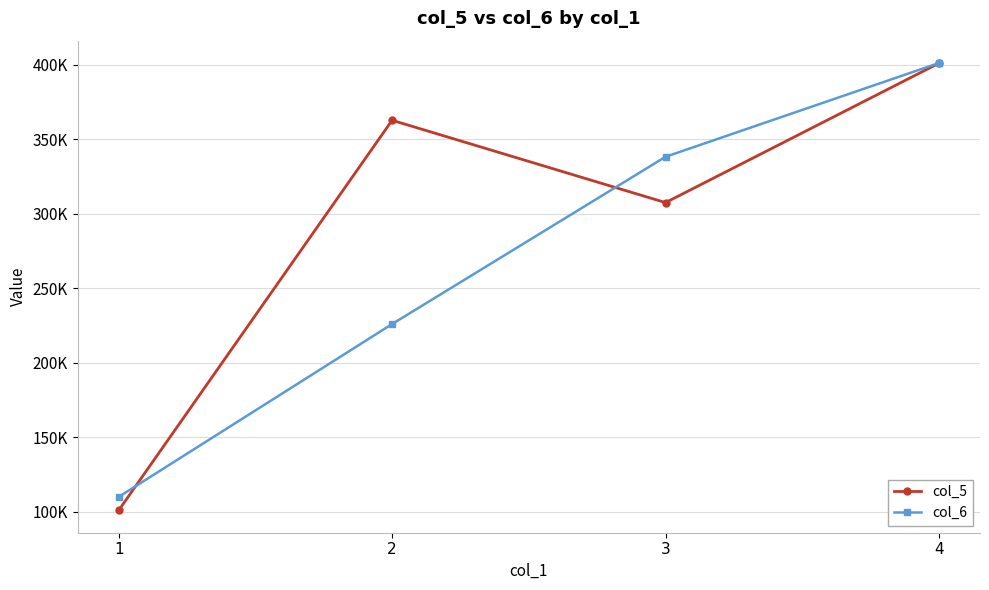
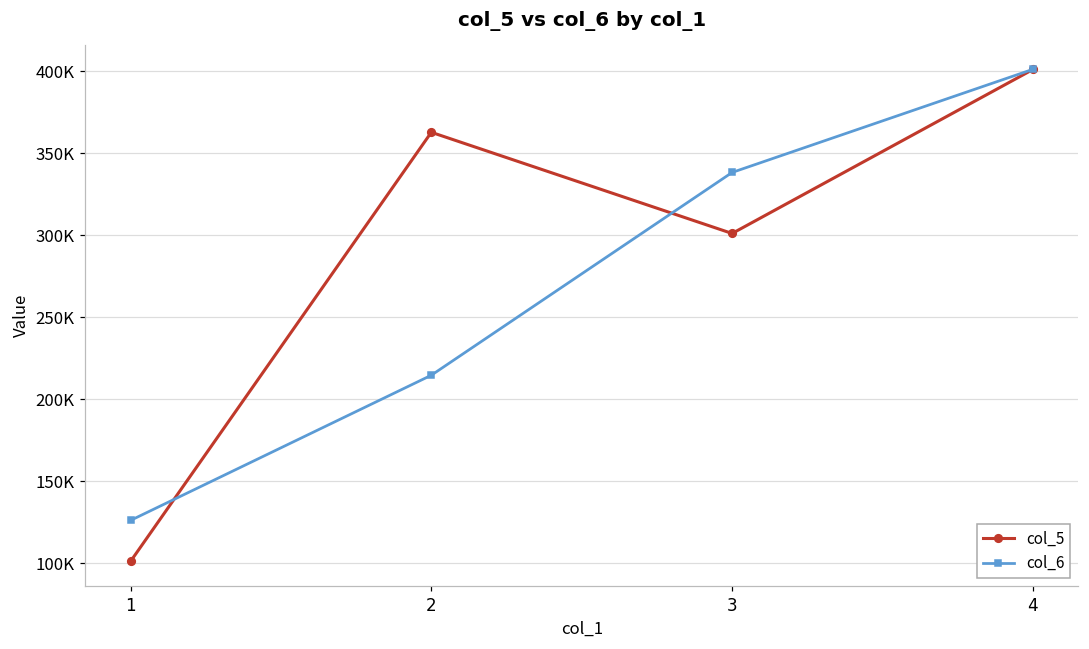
  {
    "col_5": {
      "1": 101000,
      "2": 363000,
-     "3": 307000
+     "3": 301000
    },
    "col_6": {
-     "1": 110000,
-     "2": 226000,
+     "1": 126000,
+     "2": 215000,
      "3": 338000
    }
  }
